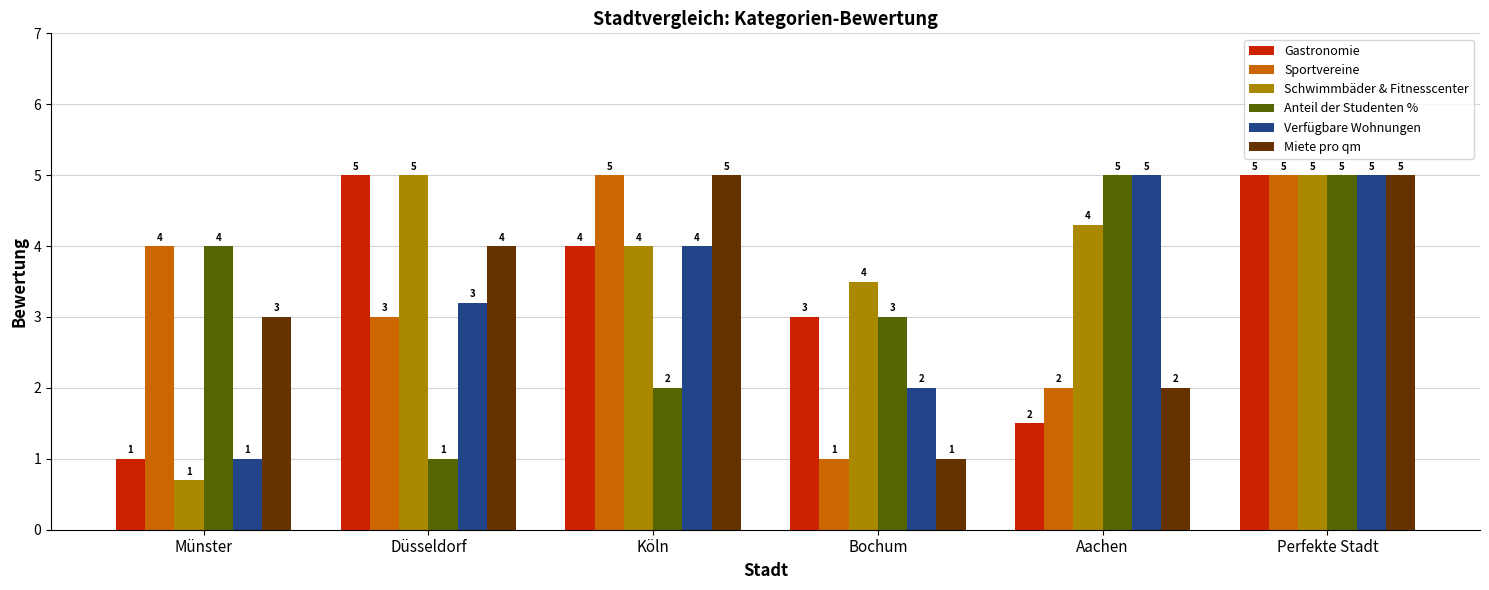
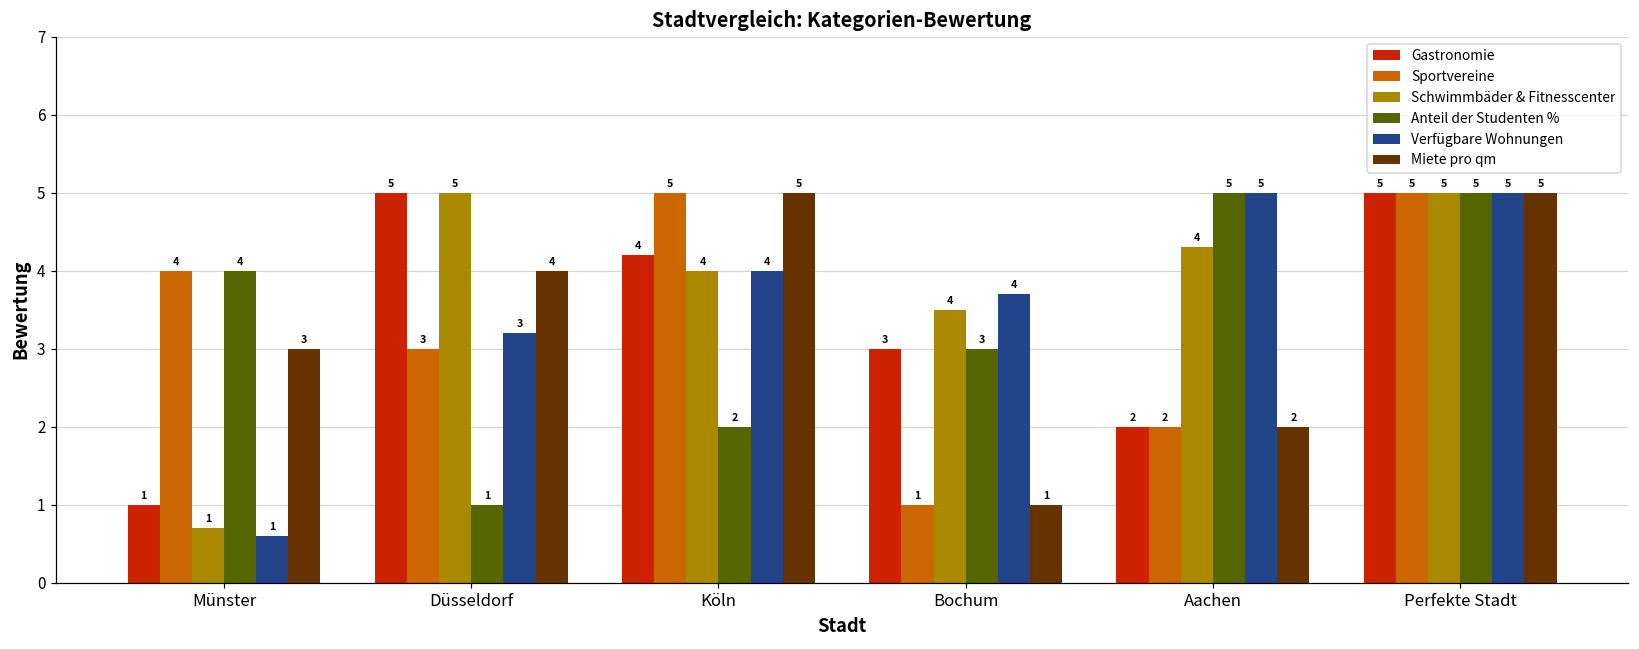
  {
    "Gastronomie": {
-     "Köln": 4.0,
-     "Aachen": 1.5
+     "Köln": 4.2,
+     "Aachen": 2.0
    },
    "Verfügbare Wohnungen": {
-     "Münster": 1.0,
+     "Münster": 0.6,
      "Düsseldorf": 3,
      "Köln": 4,
-     "Bochum": 2,
+     "Bochum": 4,
      "Aachen": 5,
      "Perfekte Stadt": 5
    }
  }
